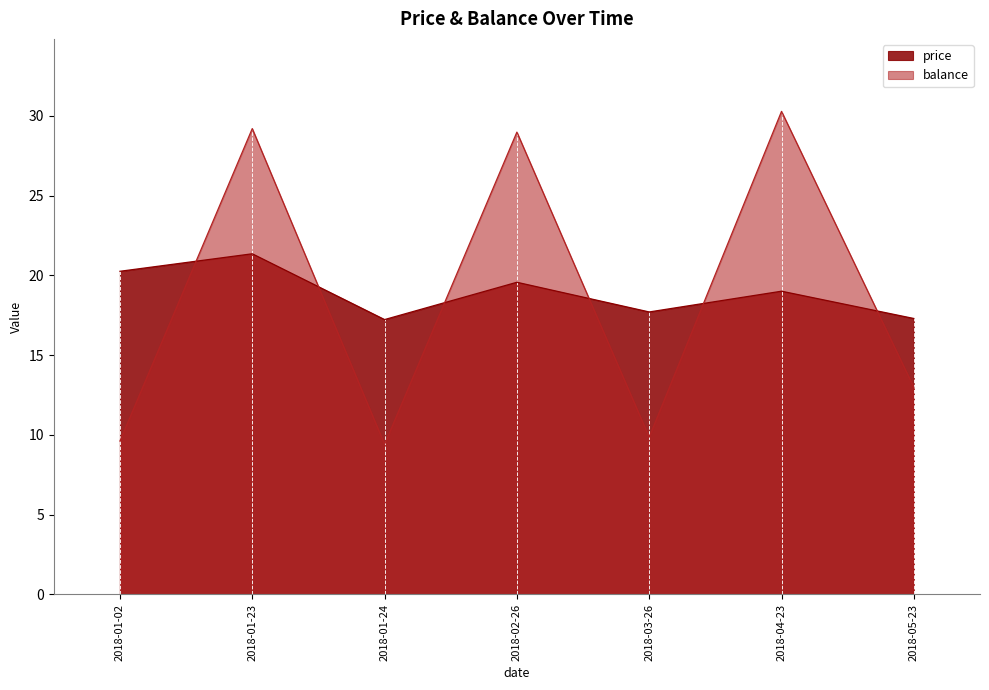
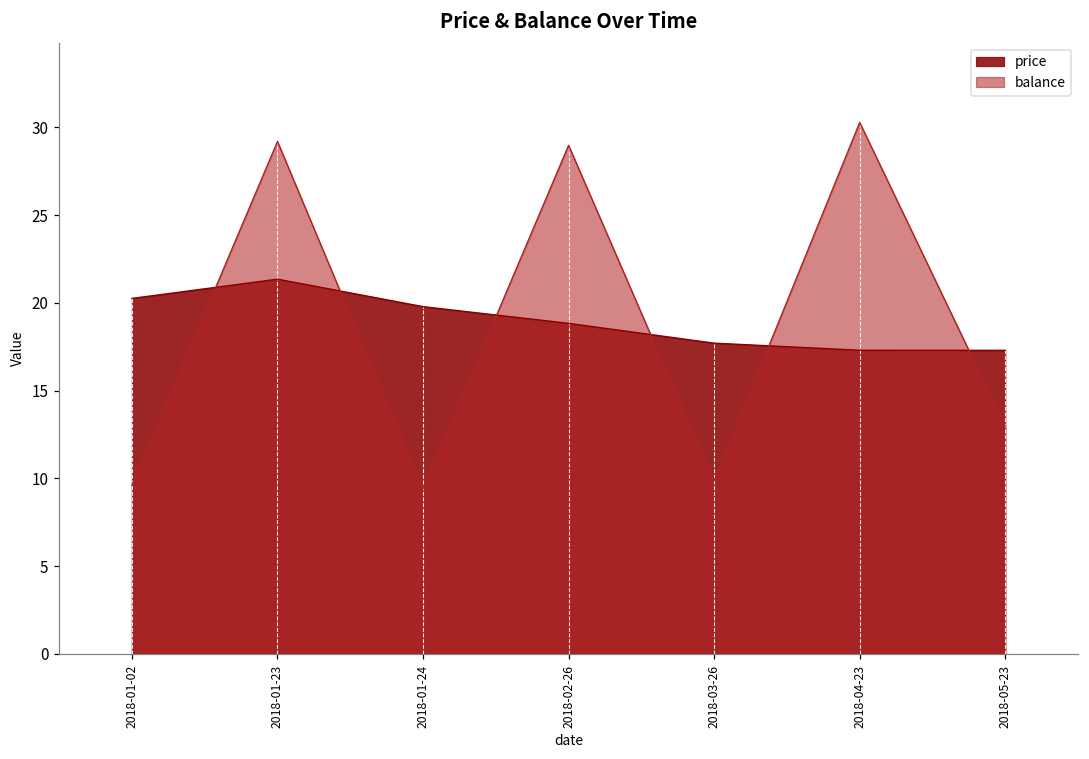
  {
    "price": {
      "2018-01-02": 20.3,
      "2018-01-23": 21.4,
-     "2018-01-24": 17.2,
-     "2018-02-26": 19.6,
+     "2018-01-24": 19.8,
+     "2018-02-26": 18.8,
      "2018-03-26": 17.7,
-     "2018-04-23": 19.0,
+     "2018-04-23": 17.3,
      "2018-05-23": 17.3
    },
    "balance": {
      "2018-01-02": 9.6,
      "2018-01-23": 29.2,
      "2018-01-24": 9.4,
      "2018-02-26": 29.0,
      "2018-03-26": 9.9,
      "2018-04-23": 30.3,
      "2018-05-23": 13.0
    }
  }
